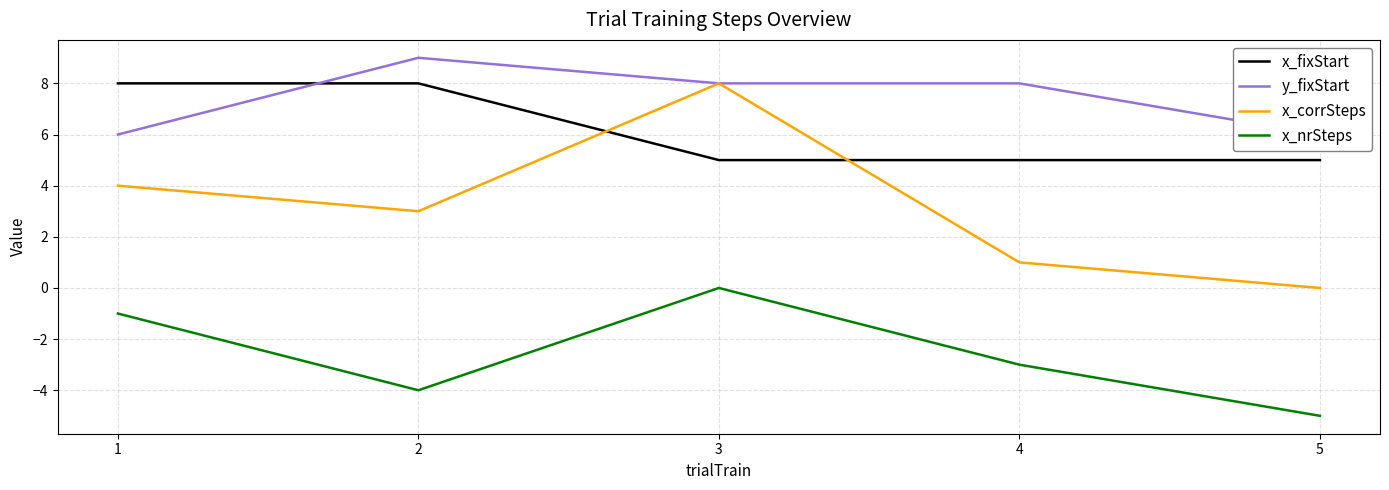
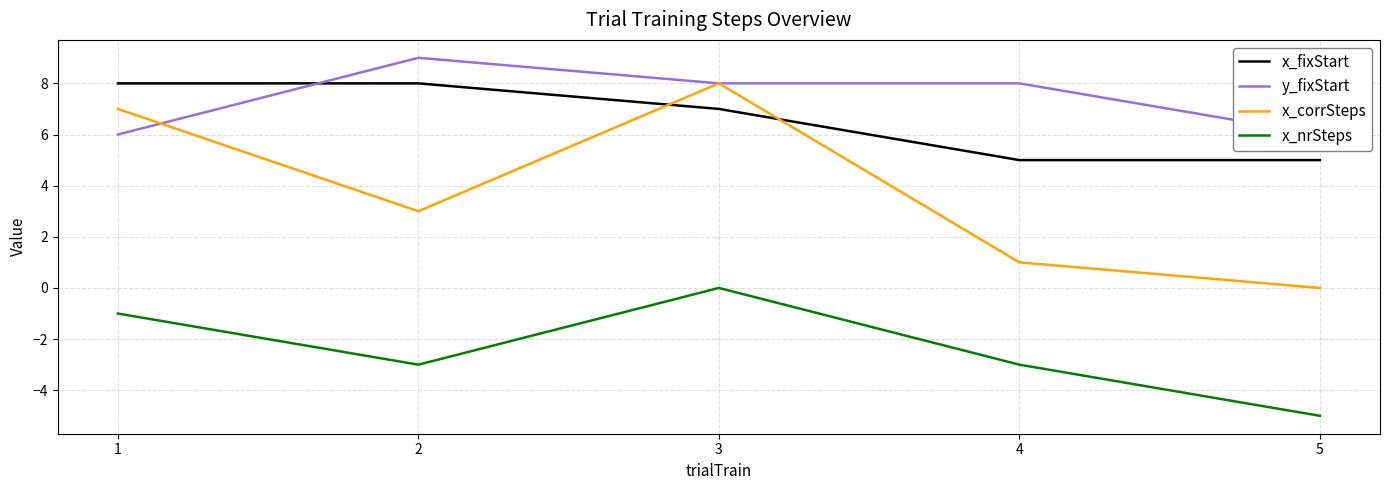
  {
    "x_fixStart": {
      "1": 8,
      "2": 8,
-     "3": 5,
+     "3": 7,
      "4": 5,
      "5": 5
    },
    "y_fixStart": {
      "1": 6,
      "2": 9,
      "4": 8
    },
    "x_corrSteps": {
-     "1": 4,
+     "1": 7,
      "2": 3,
      "4": 1,
      "5": 0
    },
    "x_nrSteps": {
      "1": -1,
-     "2": -4,
+     "2": -3,
      "3": 0,
      "4": -3,
      "5": -5
    }
  }
